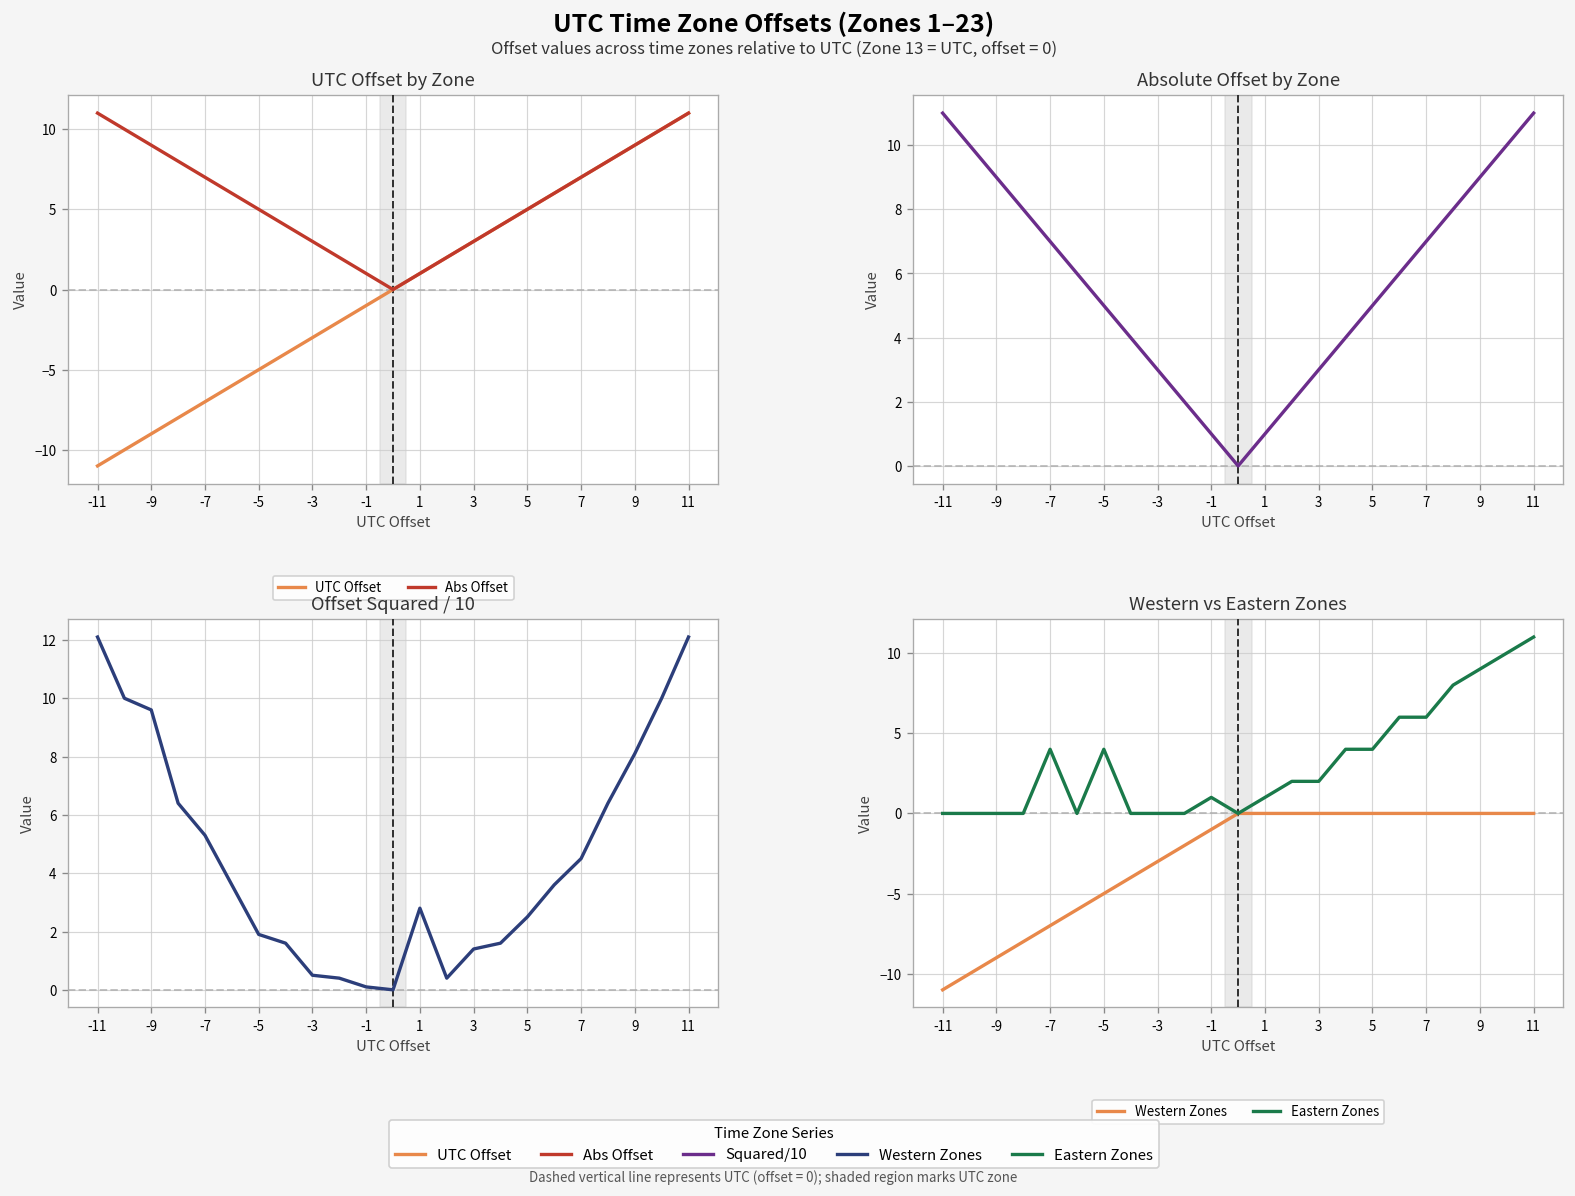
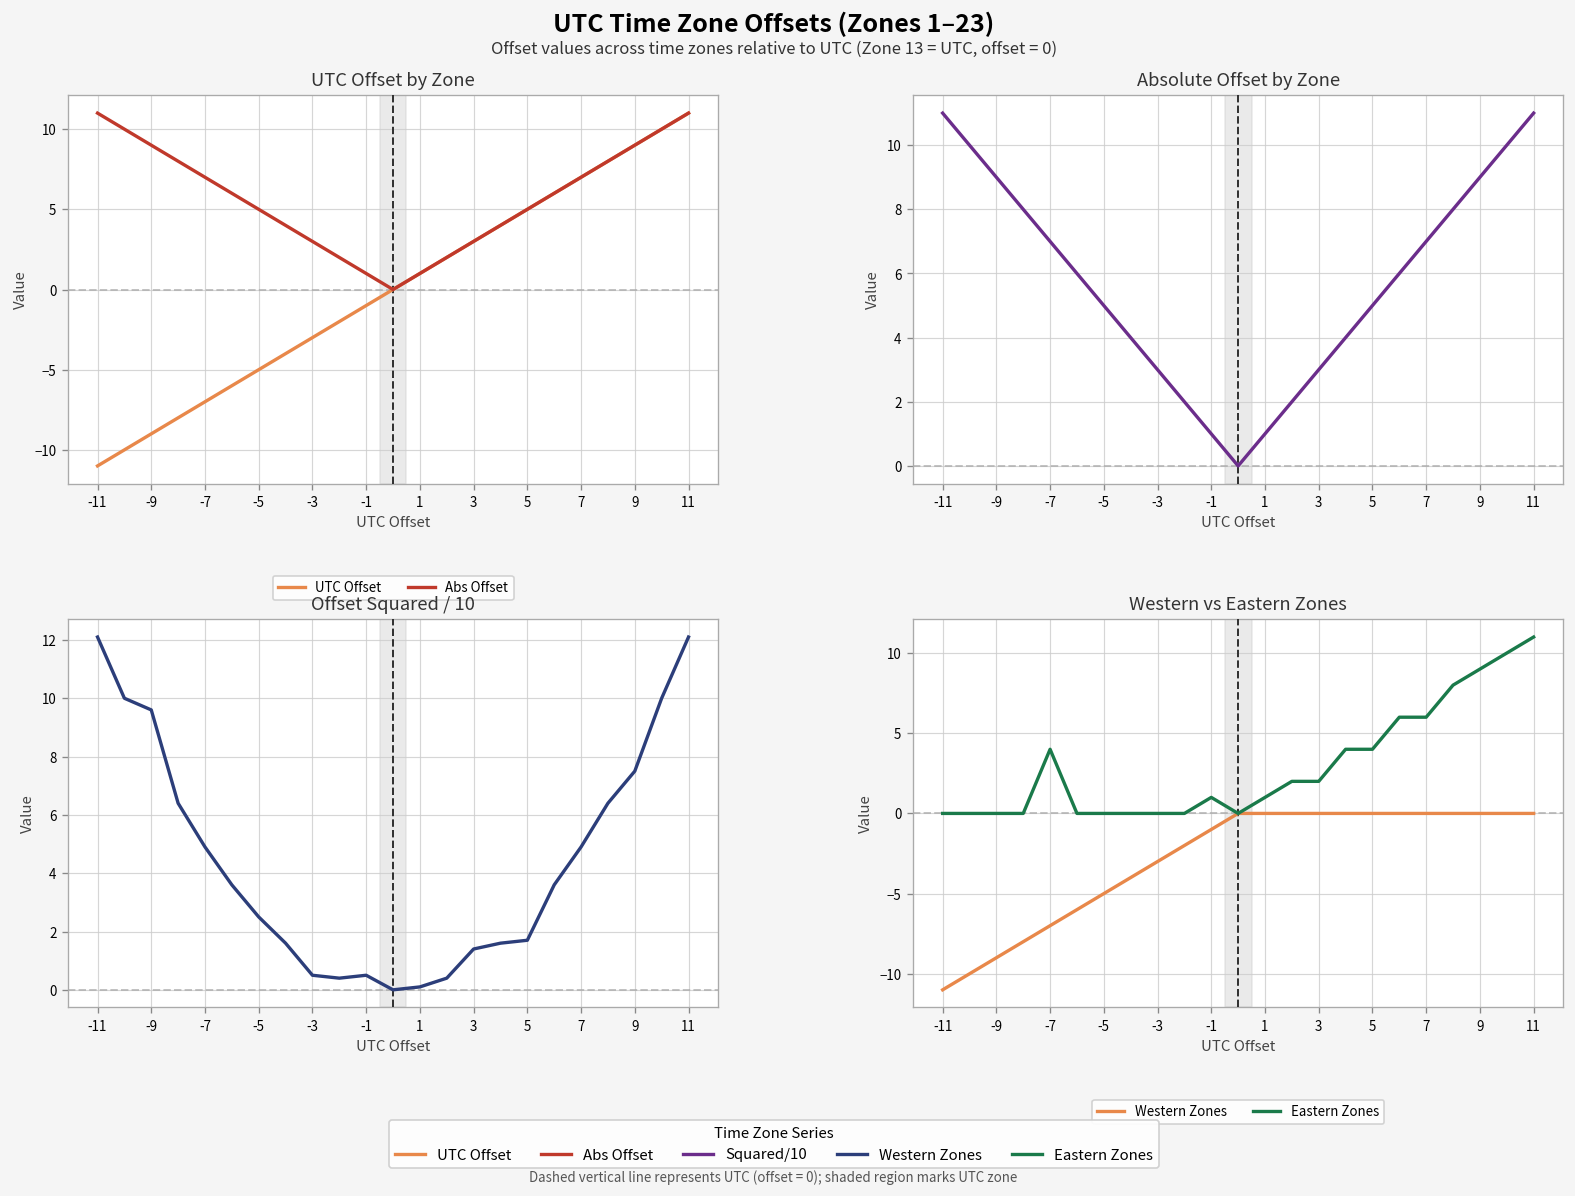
  {
    "UTC Offset by Zone": {
      "UTC Offset": {
        "-11": -11.0,
        "-9": -9.0,
        "-7": -7.0,
        "-5": -5.0,
        "-3": -3.0,
        "-1": -1.0
      },
      "Abs Offset": {
        "-11": 11.0,
        "-9": 9.0,
        "-7": 7.0,
        "-5": 5.0,
        "-3": 3.0,
        "-1": 1.0
      }
    },
    "Absolute Offset by Zone": {
      "-11": 11.0,
      "-9": 9.0,
      "-7": 7.0,
      "-5": 5.0,
      "-3": 3.0,
      "-1": 1.0,
      "1": 1.0,
      "3": 3.0,
      "5": 5.0,
      "7": 7.0,
      "9": 9.0,
      "11": 11.0
    },
    "Offset Squared / 10": {
      "-11": 12.1,
      "-9": 9.6,
-     "-7": 5.3,
-     "-5": 1.9,
+     "-7": 4.9,
+     "-5": 2.5,
      "-3": 0.5,
-     "-1": 0.1,
-     "1": 2.8,
+     "-1": 0.5,
+     "1": 0.1,
      "3": 1.4,
-     "5": 2.5,
-     "7": 4.5,
-     "9": 8.1,
+     "5": 1.7,
+     "7": 4.9,
+     "9": 7.5,
      "11": 12.1
    },
    "Western vs Eastern Zones": {
      "Eastern Zones": {
        "-11": 0,
        "-9": 0,
        "-7": 4,
-       "-5": 4,
+       "-5": 0,
        "-3": 0,
        "-1": 1,
        "1": 1,
        "3": 2,
        "5": 4,
        "7": 6,
        "9": 9,
        "11": 11
      }
    }
  }
